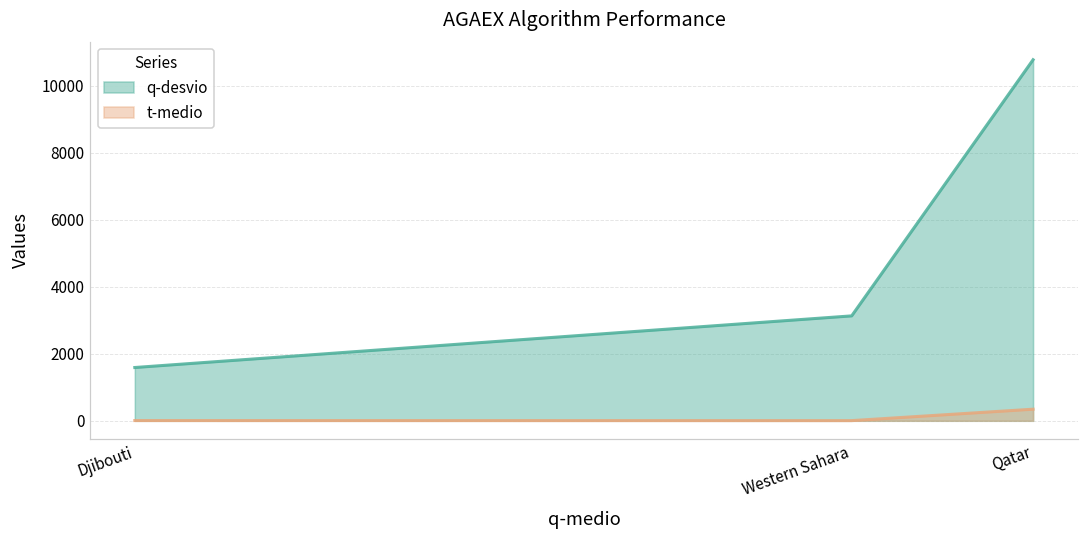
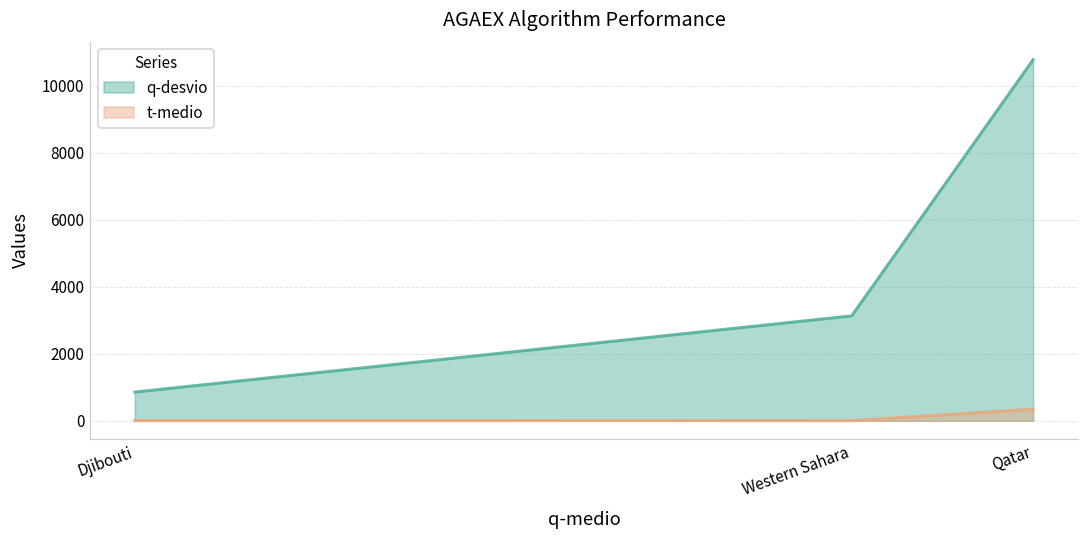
  {
    "q-desvio": {
-     "Djibouti": 1600,
+     "Djibouti": 900,
      "Western Sahara": 3100,
      "Qatar": 10800
    },
    "t-medio": {
      "Djibouti": 0,
      "Western Sahara": 0,
      "Qatar": 300
    }
  }
